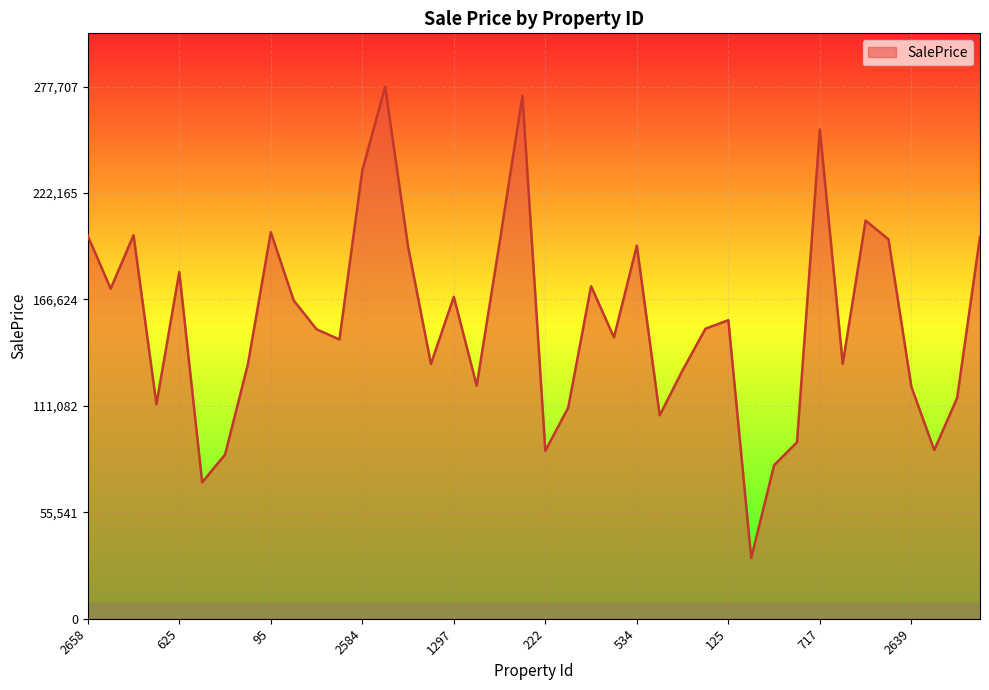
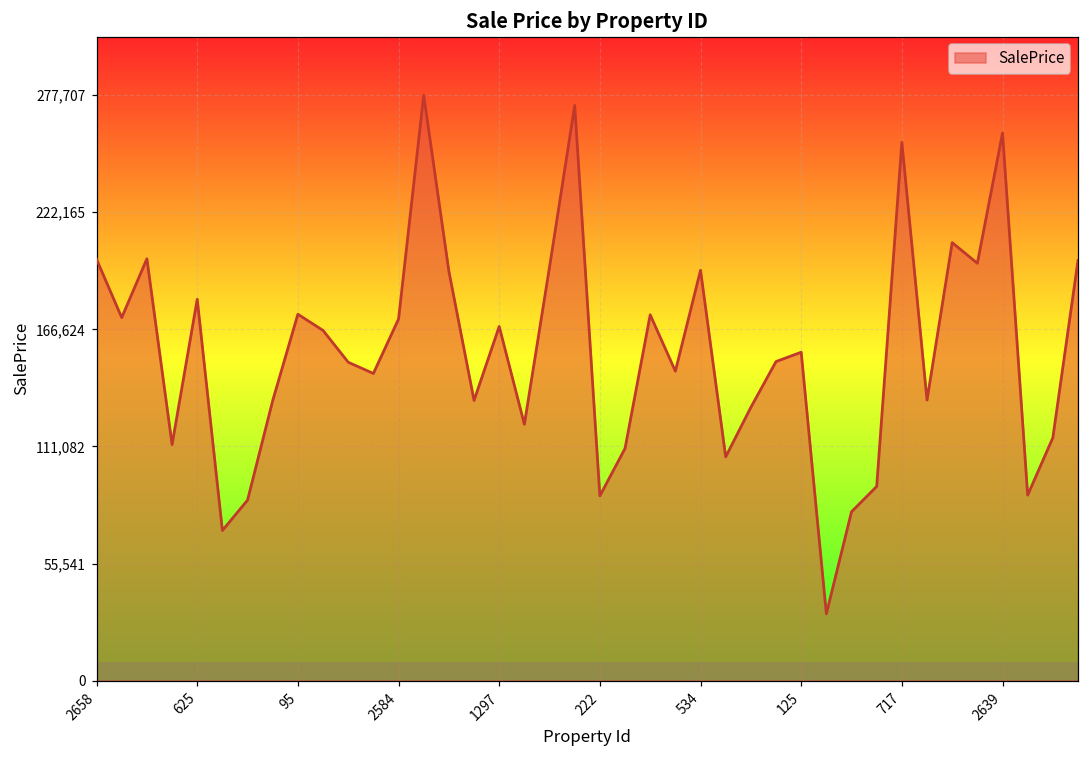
  {
    "2658": "200,000",
    "625": "181,000",
-   "95": "202,000",
-   "2584": "234,000",
+   "95": "174,000",
+   "2584": "172,000",
    "1297": "168,000",
    "222": "88,000",
    "534": "195,000",
    "125": "156,000",
    "717": "255,000",
-   "2639": "121,000"
+   "2639": "260,000"
  }
